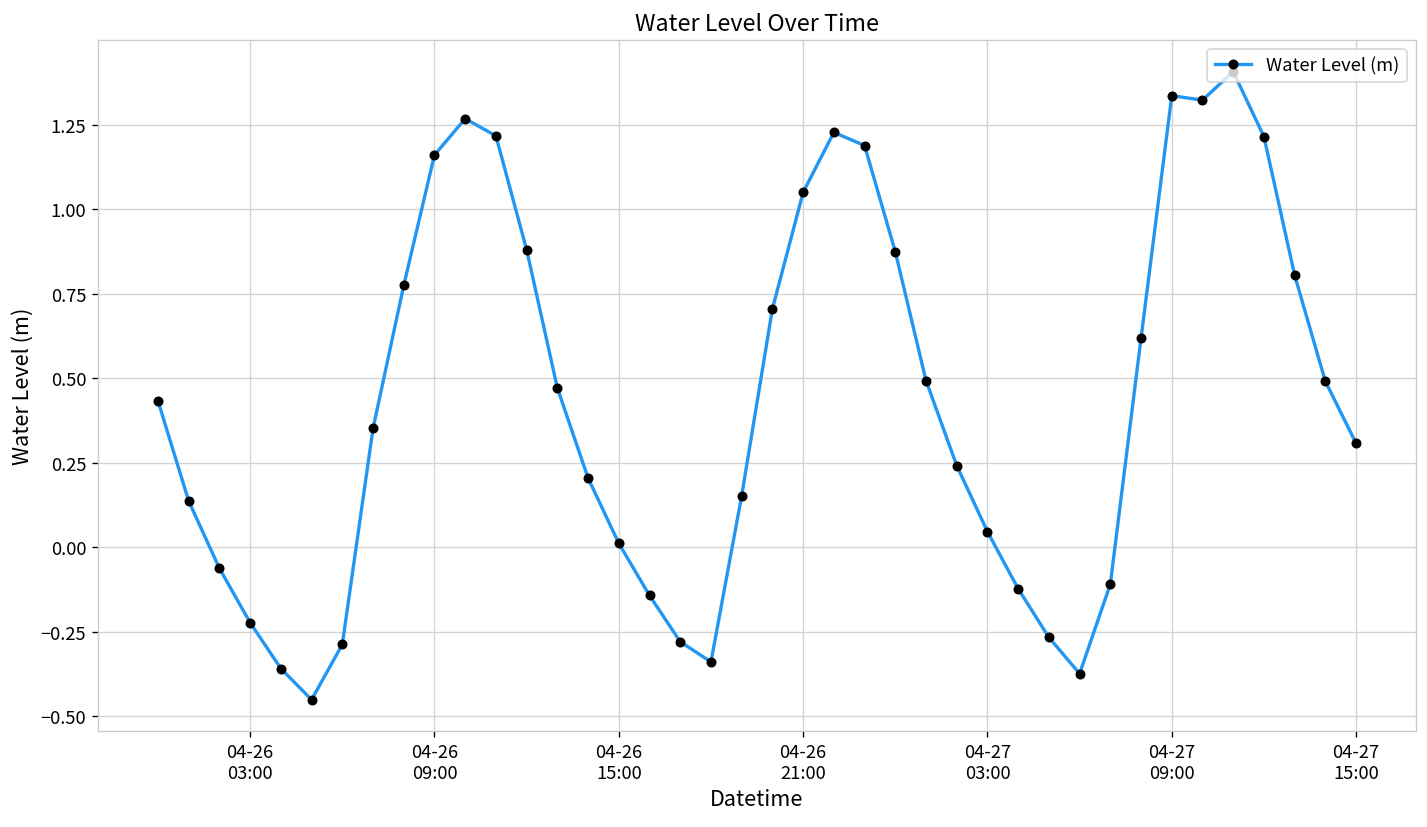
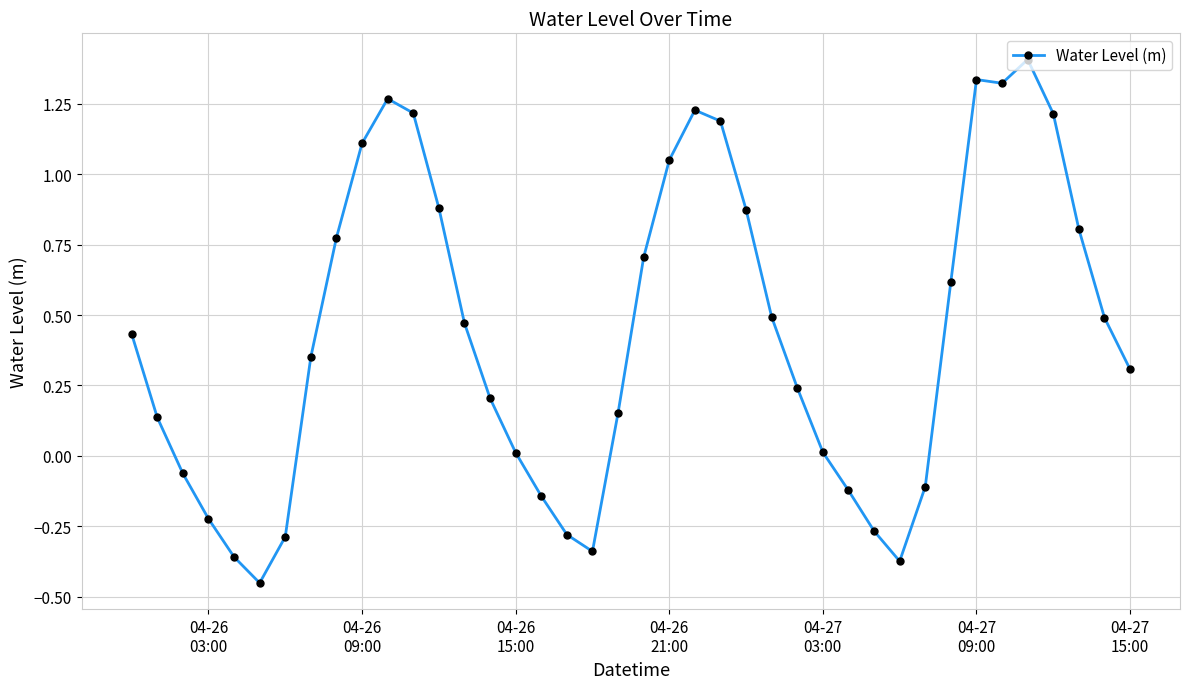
  {
    "04-26 03:00": -0.22,
-   "04-26 09:00": 1.16,
+   "04-26 09:00": 1.11,
    "04-26 15:00": 0.01,
    "04-26 21:00": 1.05,
-   "04-27 03:00": 0.05,
+   "04-27 03:00": 0.01,
    "04-27 09:00": 1.34,
    "04-27 15:00": 0.31
  }
